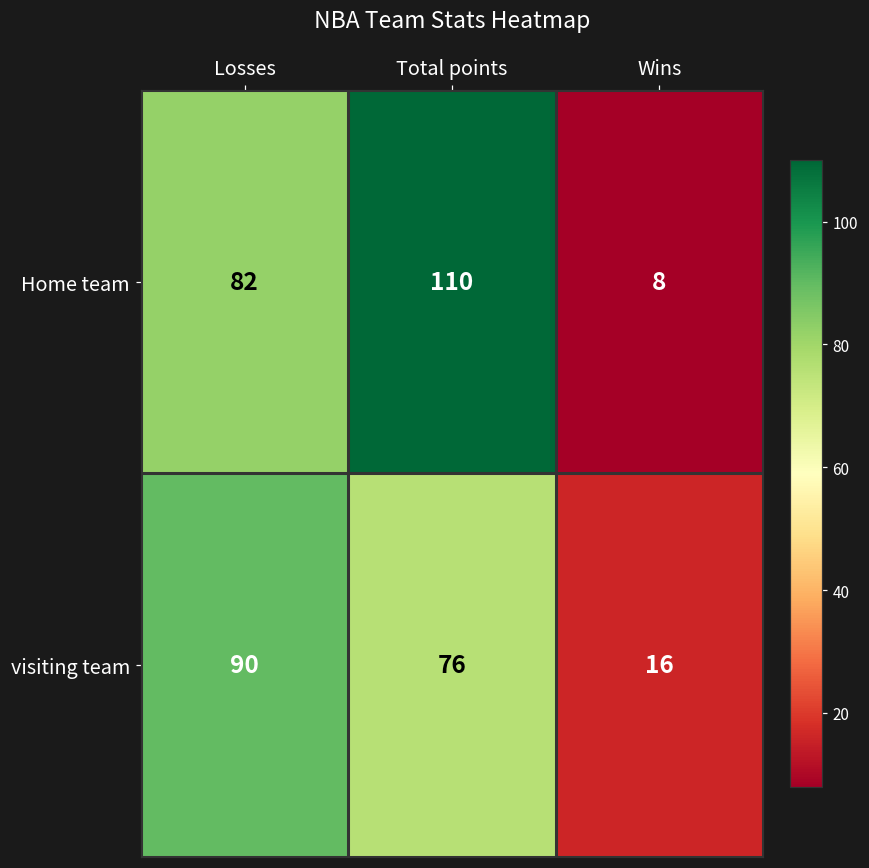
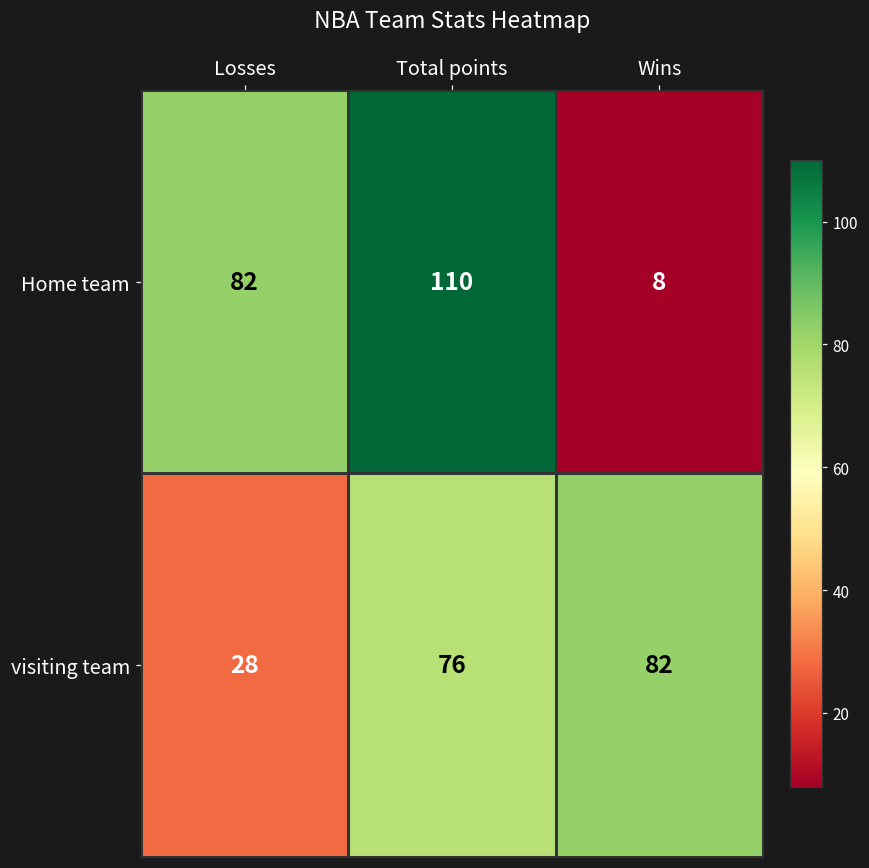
  {
    "Home team": {
      "Losses": 82,
      "Total points": 110,
      "Wins": 8
    },
    "visiting team": {
-     "Losses": 90,
+     "Losses": 28,
      "Total points": 76,
-     "Wins": 16
+     "Wins": 82
    }
  }
